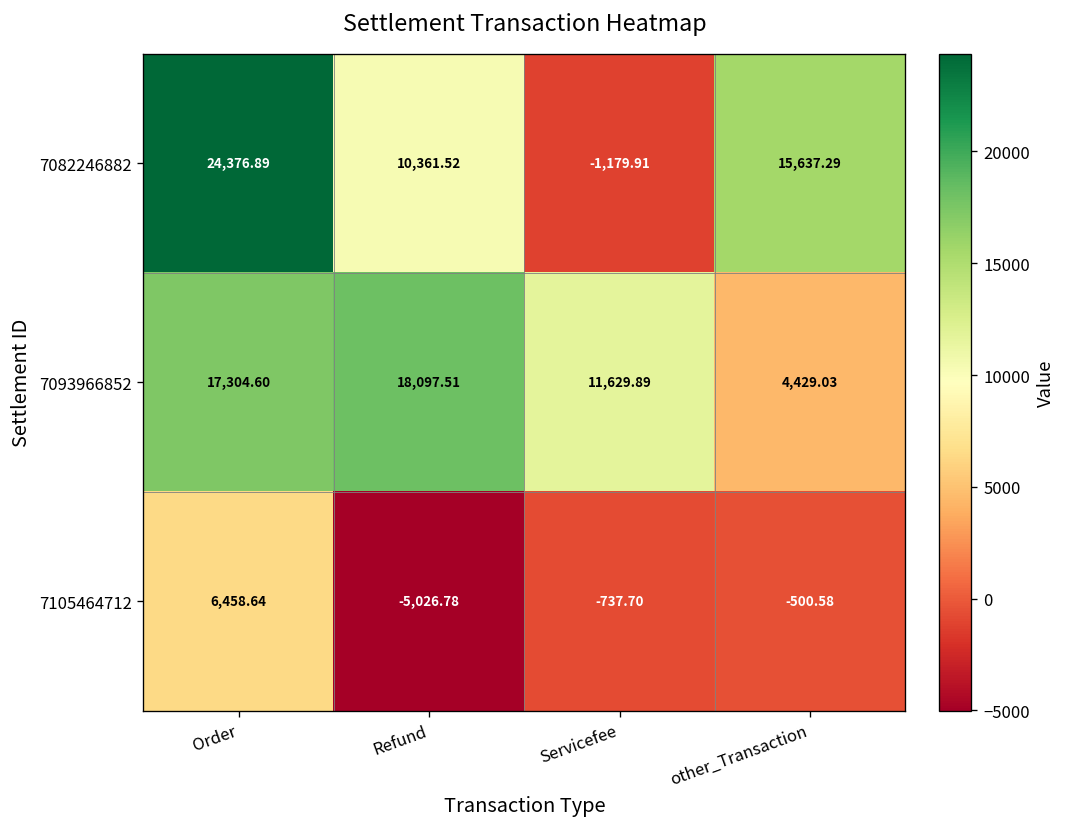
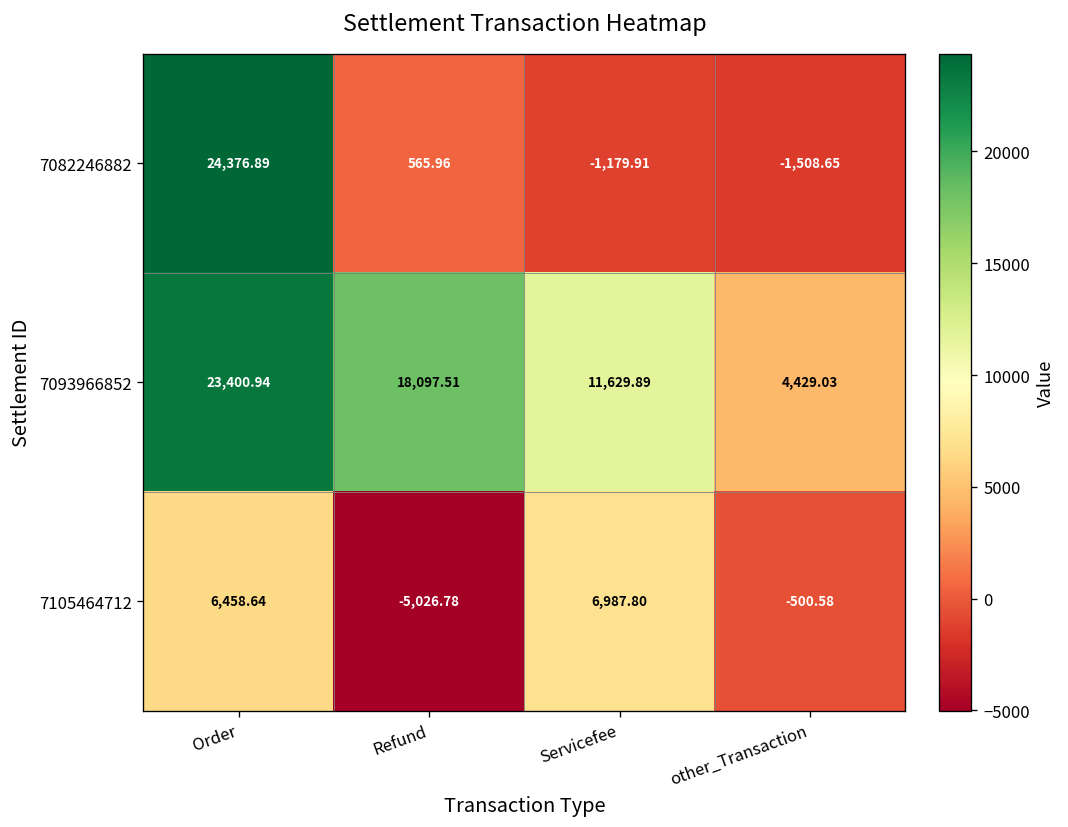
  {
    "7082246882": {
      "Order": "24,376.89",
-     "Refund": "10,361.52",
+     "Refund": "565.96",
      "Servicefee": "-1,179.91",
-     "other_Transaction": "15,637.29"
+     "other_Transaction": "-1,508.65"
    },
    "7093966852": {
-     "Order": "17,304.60",
+     "Order": "23,400.94",
      "Refund": "18,097.51",
      "Servicefee": "11,629.89",
      "other_Transaction": "4,429.03"
    },
    "7105464712": {
      "Order": "6,458.64",
      "Refund": "-5,026.78",
-     "Servicefee": "-737.70",
+     "Servicefee": "6,987.80",
      "other_Transaction": "-500.58"
    }
  }
